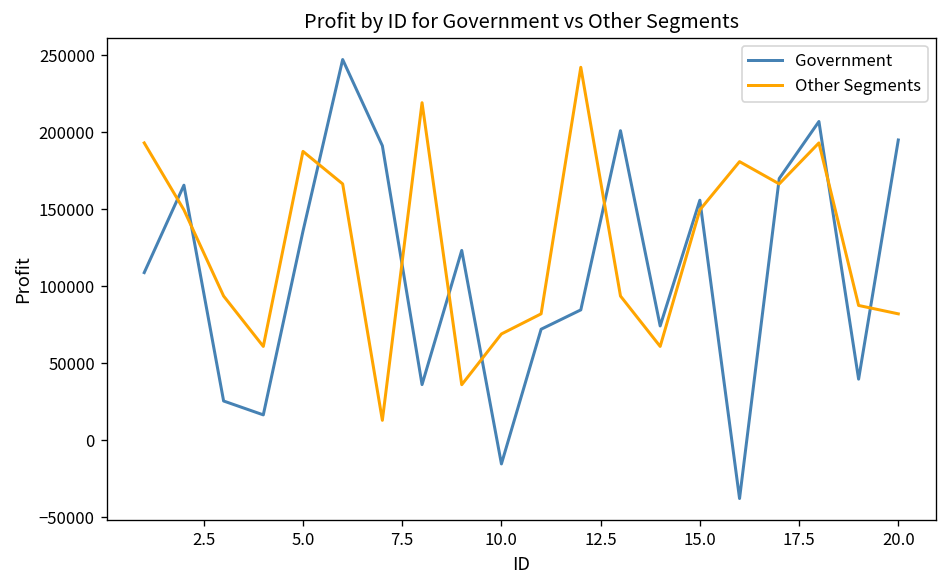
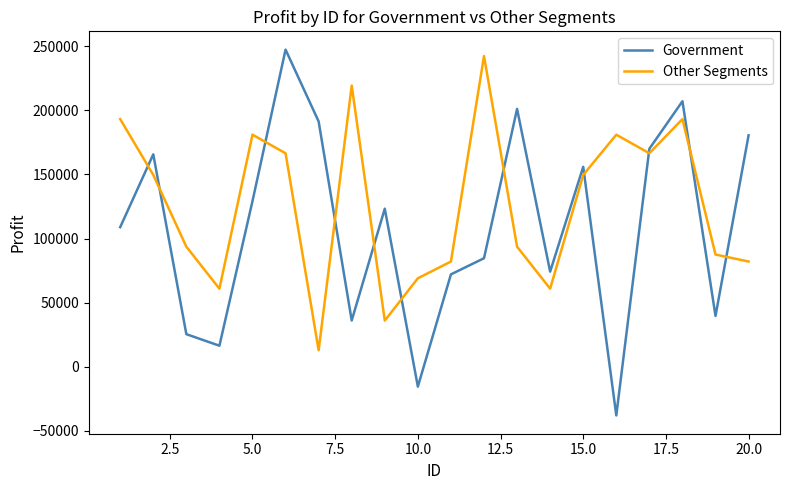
  {
    "Government": {
-     "5.0": 136000,
+     "5.0": 129000,
      "10.0": -15000,
      "15.0": 156000,
-     "20.0": 195000
+     "20.0": 180000
    },
    "Other Segments": {
-     "5.0": 188000,
+     "5.0": 181000,
      "10.0": 69000,
      "15.0": 150000,
      "20.0": 82000
    }
  }
